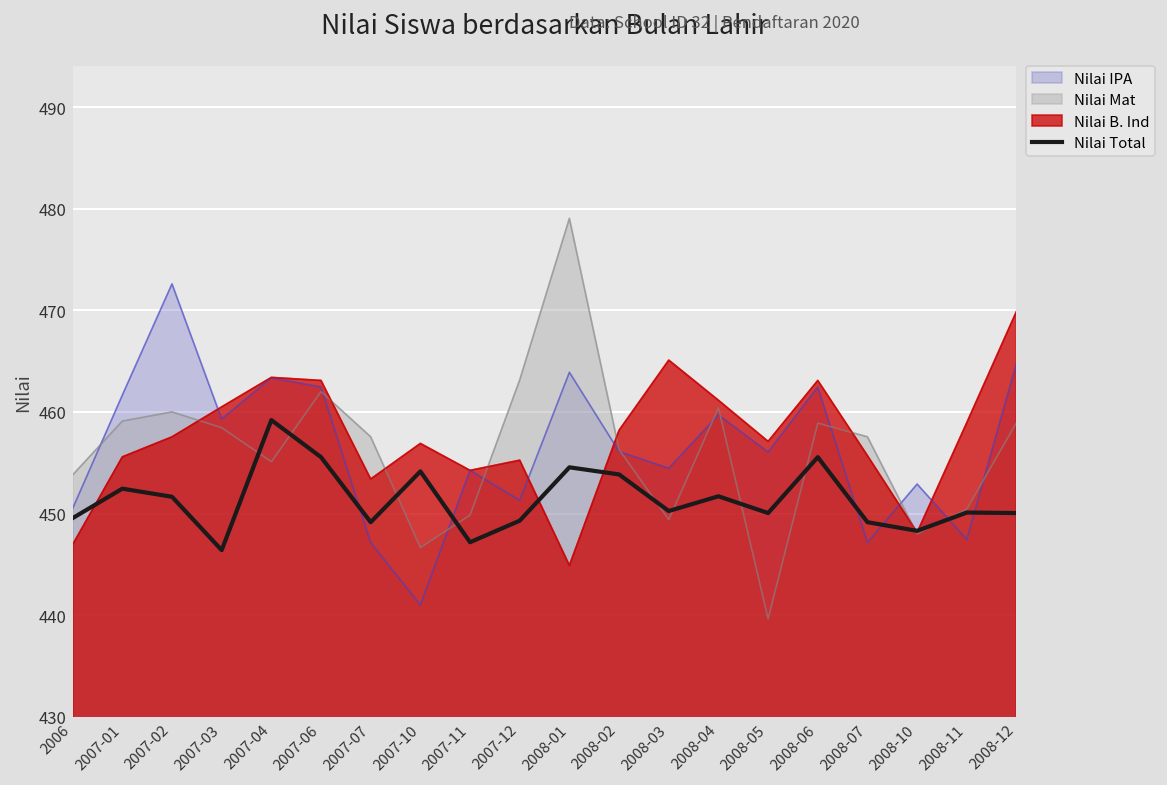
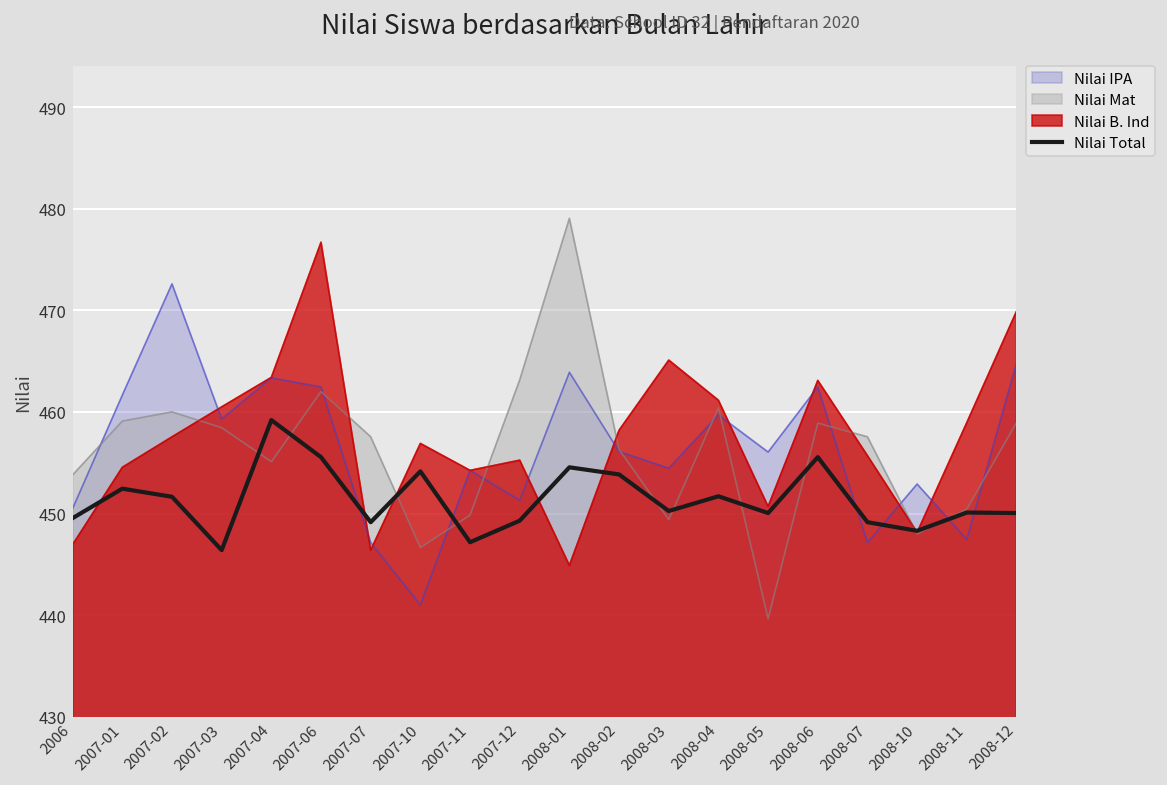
  {
    "Nilai B. Ind": {
      "2006": 447,
-     "2007-01": 456,
+     "2007-01": 455,
      "2007-02": 458,
      "2007-03": 461,
-     "2007-06": 463,
-     "2007-07": 453,
+     "2007-06": 477,
+     "2007-07": 446,
      "2007-10": 457,
      "2007-12": 455,
      "2008-01": 445,
      "2008-02": 458,
      "2008-03": 465,
      "2008-04": 461,
-     "2008-05": 457,
+     "2008-05": 451,
      "2008-06": 463,
      "2008-07": 456,
      "2008-11": 459,
      "2008-12": 470
    },
    "Nilai Total": {
      "2006": 450,
      "2007-01": 452,
      "2007-02": 452,
      "2007-03": 446,
      "2007-04": 459,
      "2007-06": 456,
      "2007-07": 449,
      "2007-10": 454,
      "2007-11": 447,
      "2007-12": 449,
      "2008-01": 455,
      "2008-02": 454,
      "2008-03": 450,
      "2008-04": 452,
      "2008-05": 450,
      "2008-06": 456,
      "2008-07": 449,
      "2008-11": 450,
      "2008-12": 450
    }
  }
